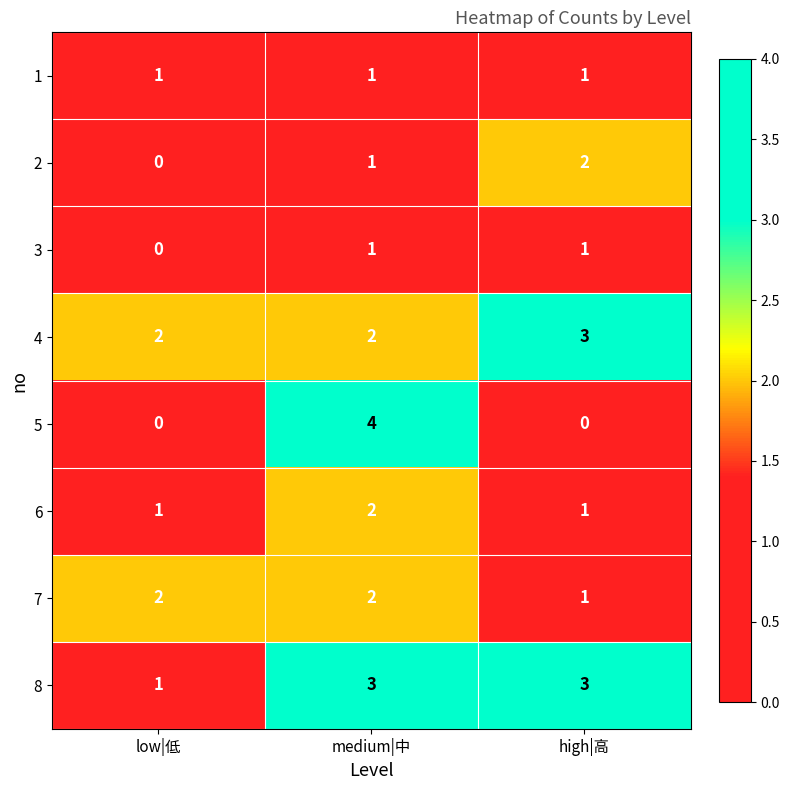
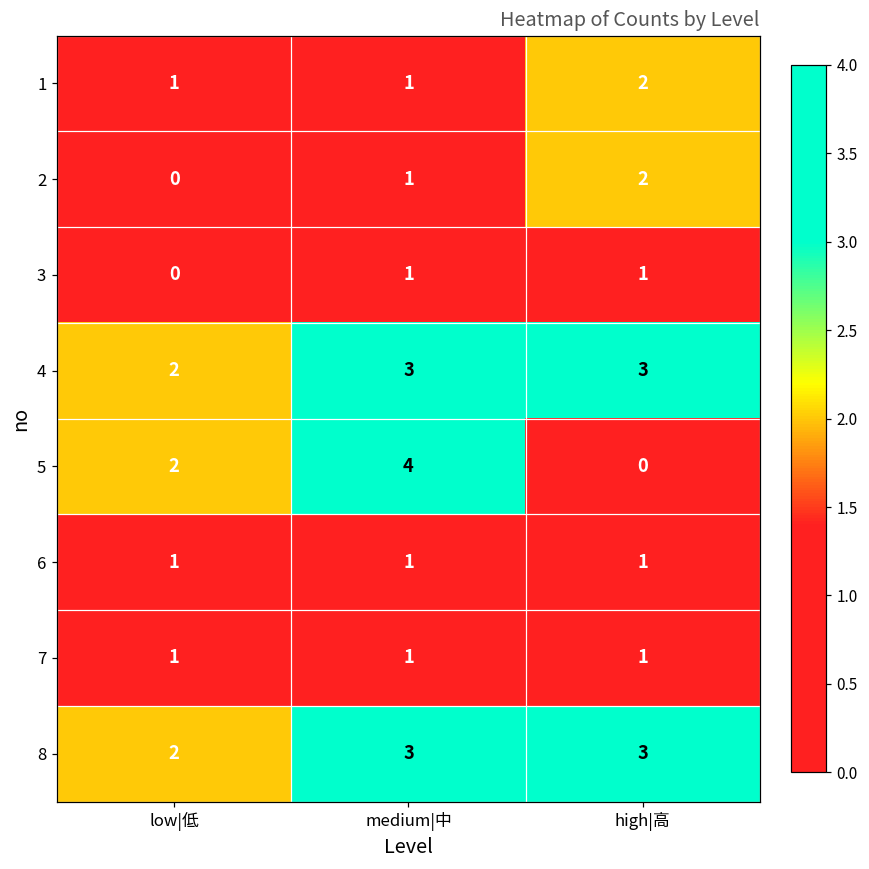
  {
    "1": {
      "low|低": 1,
      "medium|中": 1,
-     "high|高": 1
+     "high|高": 2
    },
    "2": {
      "low|低": 0,
      "medium|中": 1,
      "high|高": 2
    },
    "3": {
      "low|低": 0,
      "medium|中": 1,
      "high|高": 1
    },
    "4": {
      "low|低": 2,
-     "medium|中": 2,
+     "medium|中": 3,
      "high|高": 3
    },
    "5": {
-     "low|低": 0,
+     "low|低": 2,
      "medium|中": 4,
      "high|高": 0
    },
    "6": {
      "low|低": 1,
-     "medium|中": 2,
+     "medium|中": 1,
      "high|高": 1
    },
    "7": {
-     "low|低": 2,
-     "medium|中": 2,
+     "low|低": 1,
+     "medium|中": 1,
      "high|高": 1
    },
    "8": {
-     "low|低": 1,
+     "low|低": 2,
      "medium|中": 3,
      "high|高": 3
    }
  }
